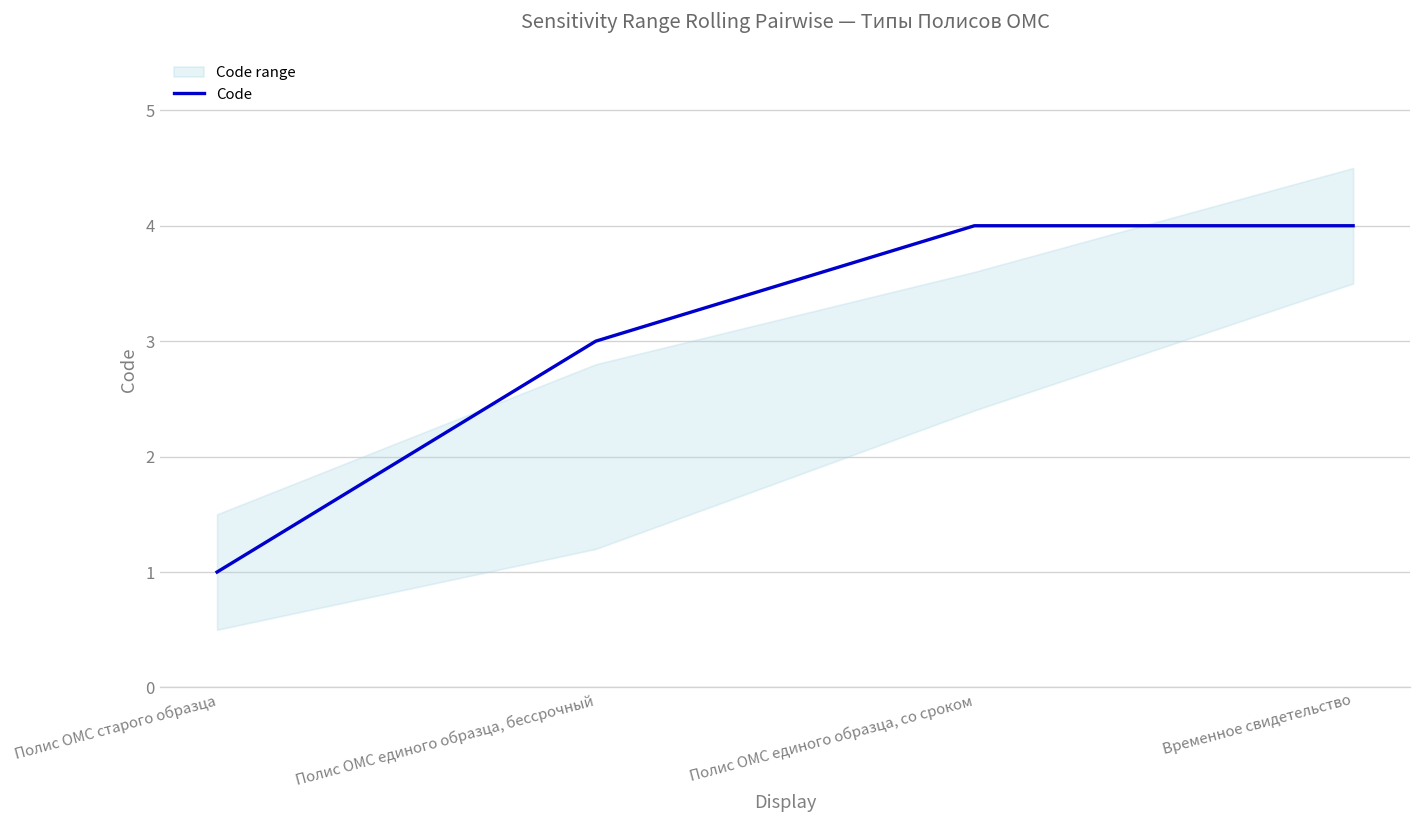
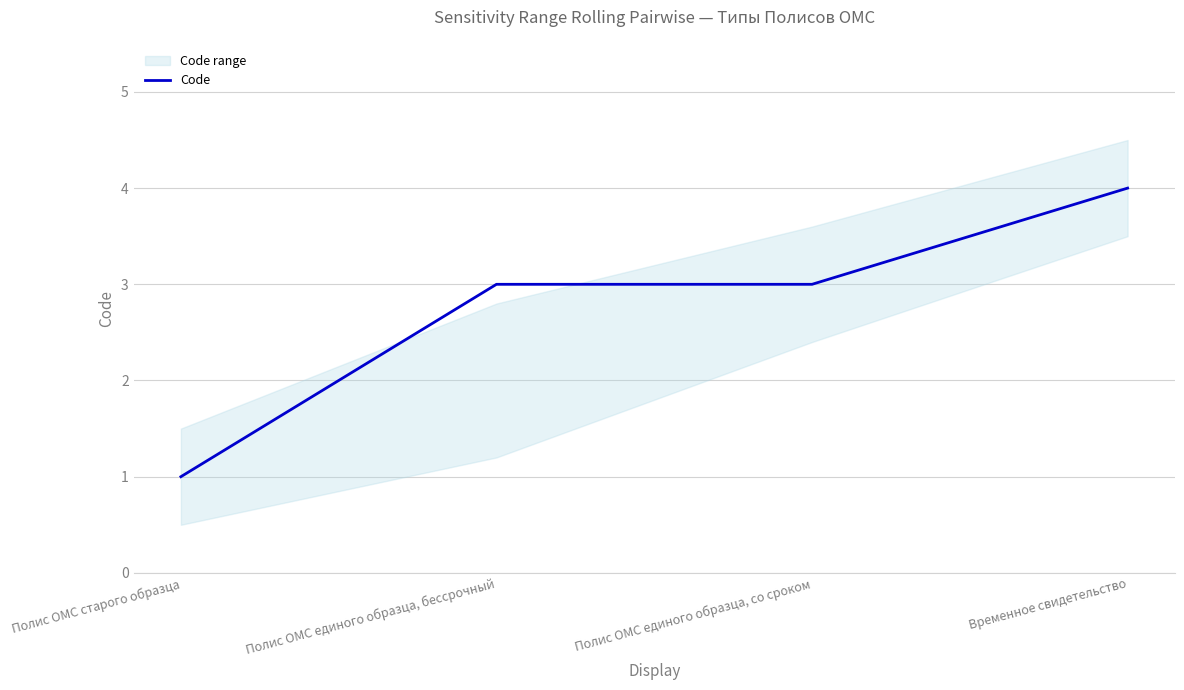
  {
    "Code": {
      "Полис ОМС старого образца": 1,
      "Полис ОМС единого образца, бессрочный": 3,
-     "Полис ОМС единого образца, со сроком": 4,
+     "Полис ОМС единого образца, со сроком": 3,
      "Временное свидетельство": 4
    }
  }
